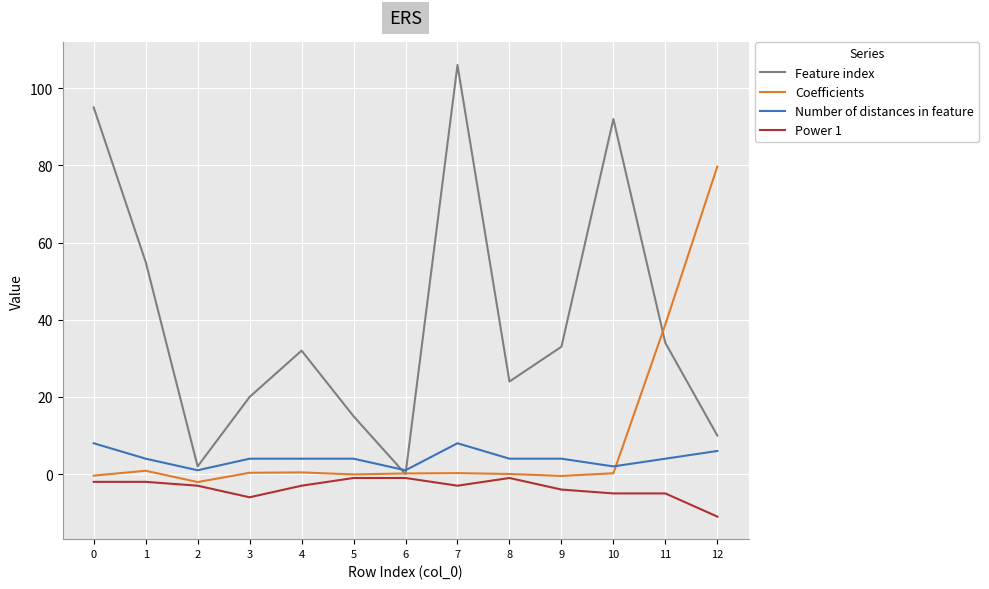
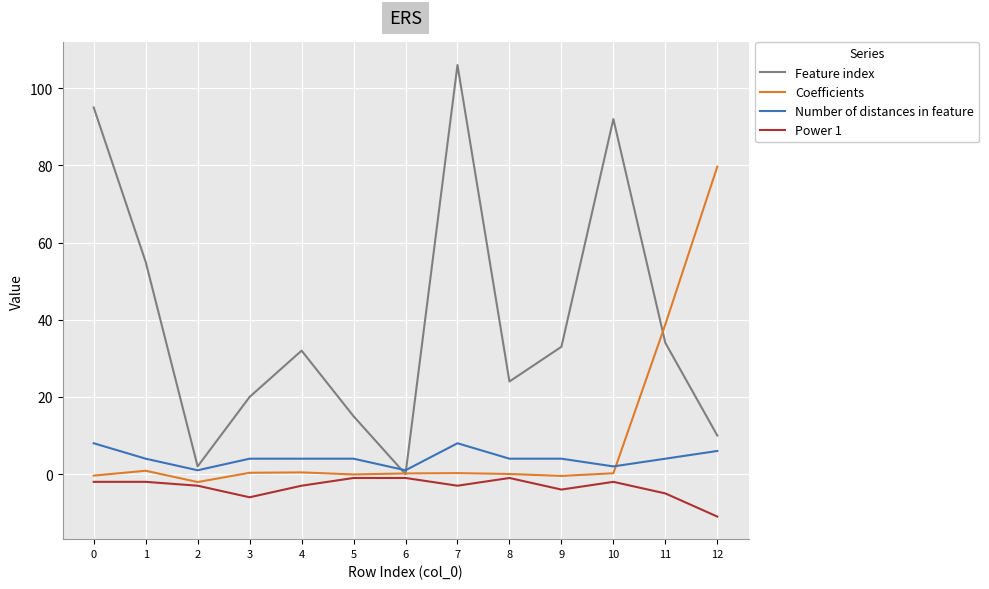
  {
    "Feature index": {
      "0": 95,
      "1": 55,
      "2": 2,
      "3": 20,
      "4": 32,
      "5": 15,
      "7": 106,
      "8": 24,
      "9": 33,
      "10": 92,
      "11": 34,
      "12": 10
    },
    "Coefficients": {
      "0": 0,
      "1": 1,
      "2": -2,
      "3": 0,
      "4": 0,
      "5": 0,
      "7": 0,
      "8": 0,
      "9": 0,
      "10": 0,
      "11": 39,
      "12": 80
    },
    "Number of distances in feature": {
      "0": 8,
      "1": 4,
      "2": 1,
      "3": 4,
      "4": 4,
      "5": 4,
      "6": 1,
      "7": 8,
      "8": 4,
      "9": 4,
      "10": 2,
      "11": 4,
      "12": 6
    },
    "Power 1": {
      "0": -2,
      "1": -2,
      "2": -3,
      "3": -6,
      "4": -3,
      "5": -1,
      "6": -1,
      "7": -3,
      "8": -1,
      "9": -4,
-     "10": -5,
+     "10": -2,
      "11": -5,
      "12": -11
    }
  }
